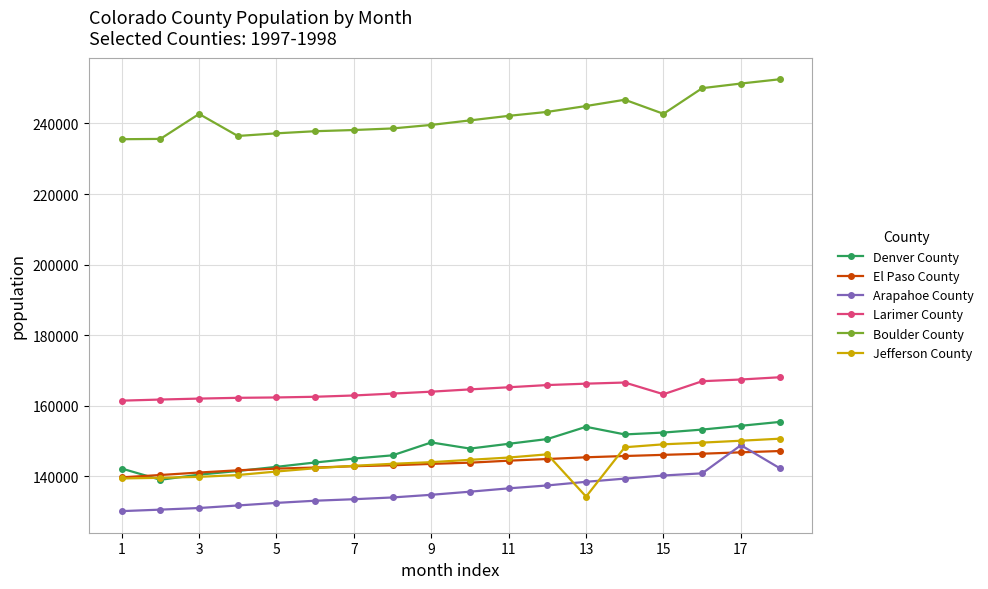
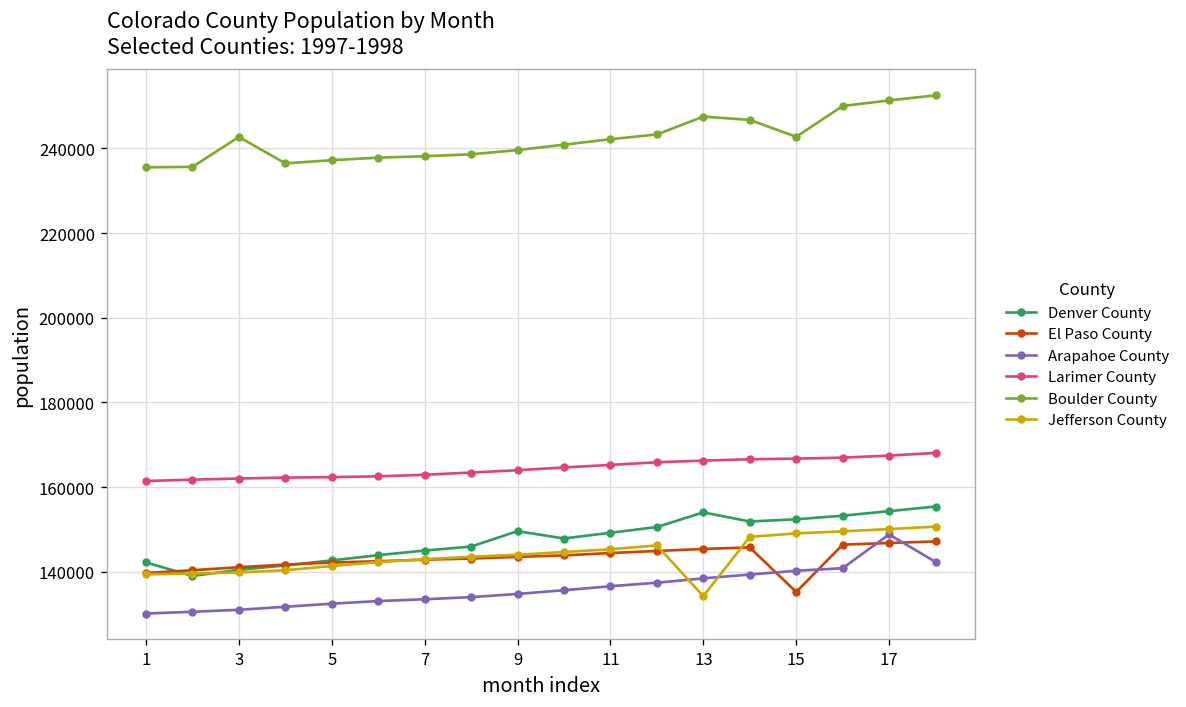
  {
    "Denver County": {
      "1": 142000,
      "7": 145000,
      "9": 150000,
      "11": 149000,
      "13": 154000,
      "15": 152000,
      "17": 154000
    },
    "El Paso County": {
      "11": 144000,
      "13": 145000,
-     "15": 146000,
+     "15": 135000,
      "17": 147000
    },
    "Arapahoe County": {
      "1": 130000,
      "3": 131000,
      "5": 132000,
      "7": 133000,
      "9": 135000,
      "11": 137000,
      "13": 138000,
      "15": 140000,
      "17": 149000
    },
    "Larimer County": {
      "1": 161000,
      "3": 162000,
      "5": 162000,
      "7": 163000,
      "9": 164000,
      "11": 165000,
      "13": 166000,
-     "15": 163000,
+     "15": 167000,
      "17": 167000
    },
    "Boulder County": {
      "1": 236000,
      "3": 243000,
      "5": 237000,
      "7": 238000,
      "9": 240000,
      "11": 242000,
-     "13": 245000,
+     "13": 248000,
      "15": 243000,
      "17": 251000
    },
    "Jefferson County": {
      "5": 141000,
      "11": 145000,
      "13": 134000,
      "15": 149000,
      "17": 150000
    }
  }
